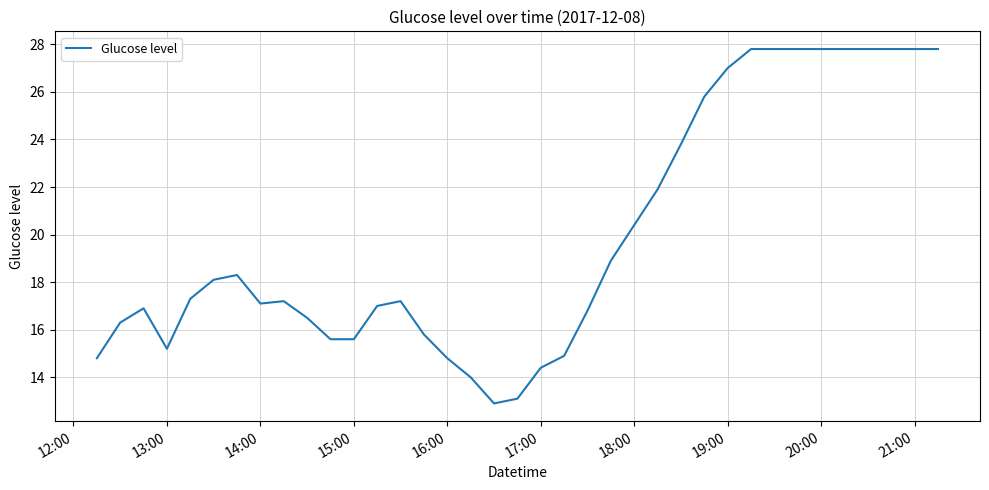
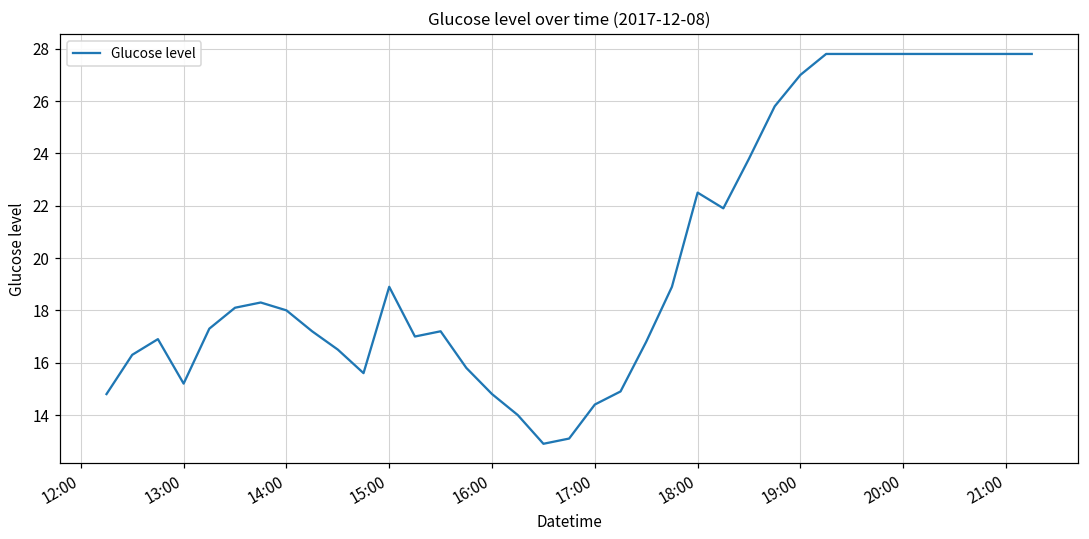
  {
    "13:00": 15.2,
-   "14:00": 17.1,
-   "15:00": 15.6,
+   "14:00": 18.0,
+   "15:00": 18.9,
    "16:00": 14.8,
    "17:00": 14.4,
-   "18:00": 20.4,
+   "18:00": 22.5,
    "19:00": 27.0,
    "20:00": 27.8,
    "21:00": 27.8
  }
